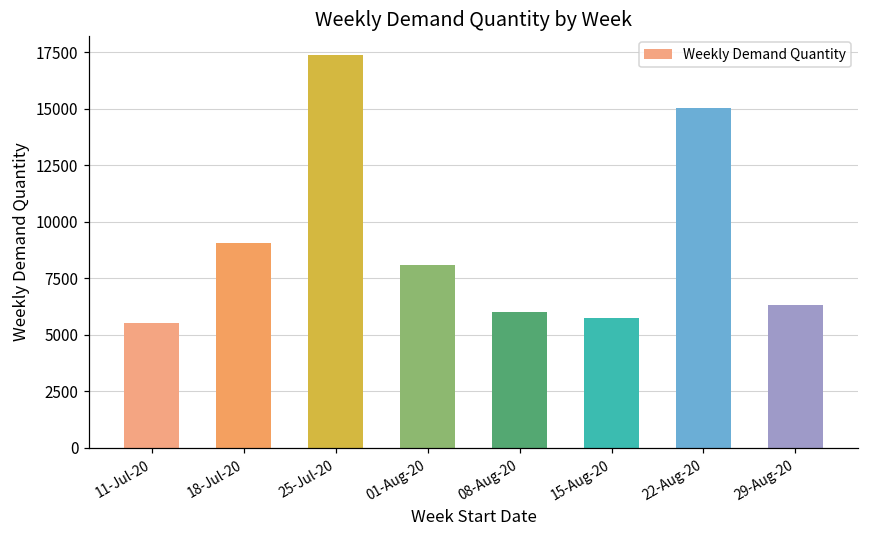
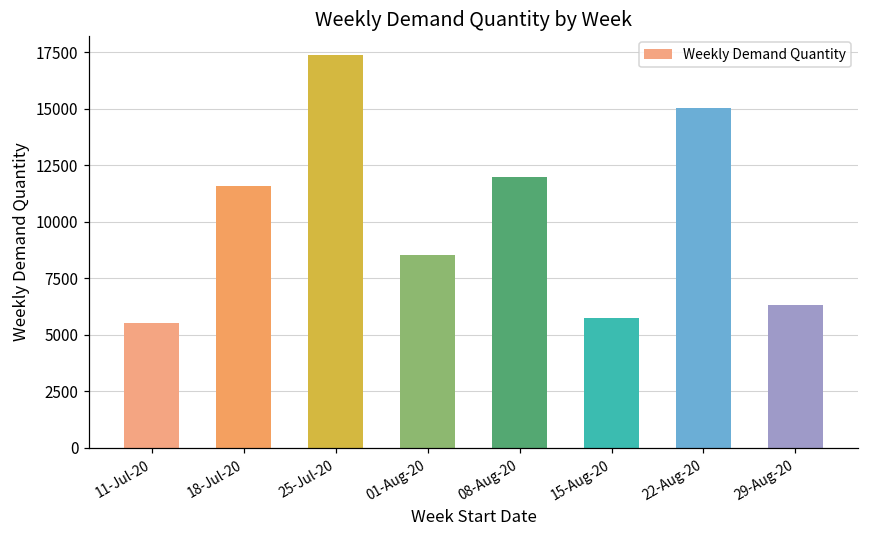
  {
    "11-Jul-20": 5500,
-   "18-Jul-20": 9100,
+   "18-Jul-20": 11600,
    "25-Jul-20": 17400,
-   "01-Aug-20": 8100,
-   "08-Aug-20": 6000,
+   "01-Aug-20": 8500,
+   "08-Aug-20": 12000,
    "15-Aug-20": 5700,
    "22-Aug-20": 15000,
    "29-Aug-20": 6300
  }
